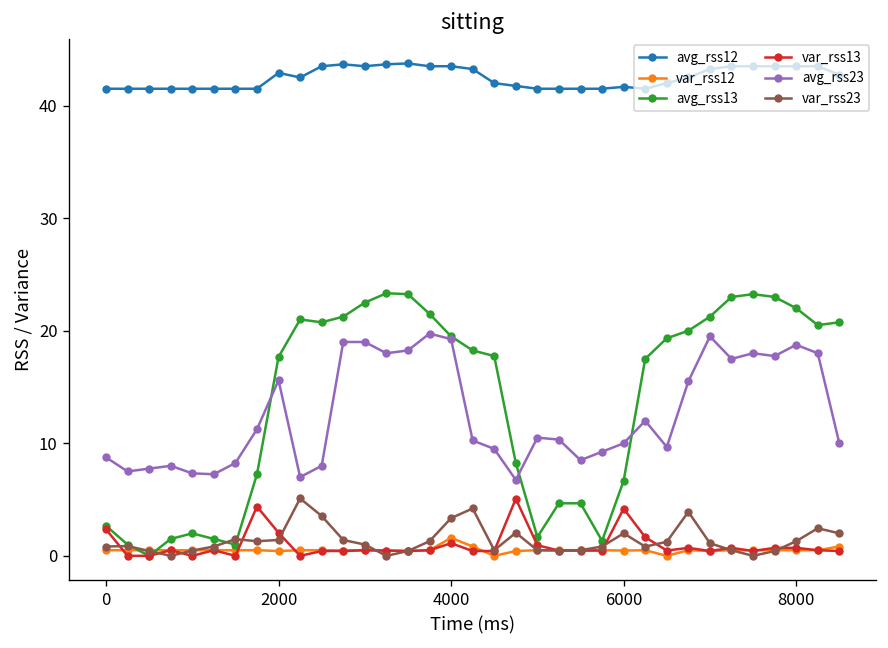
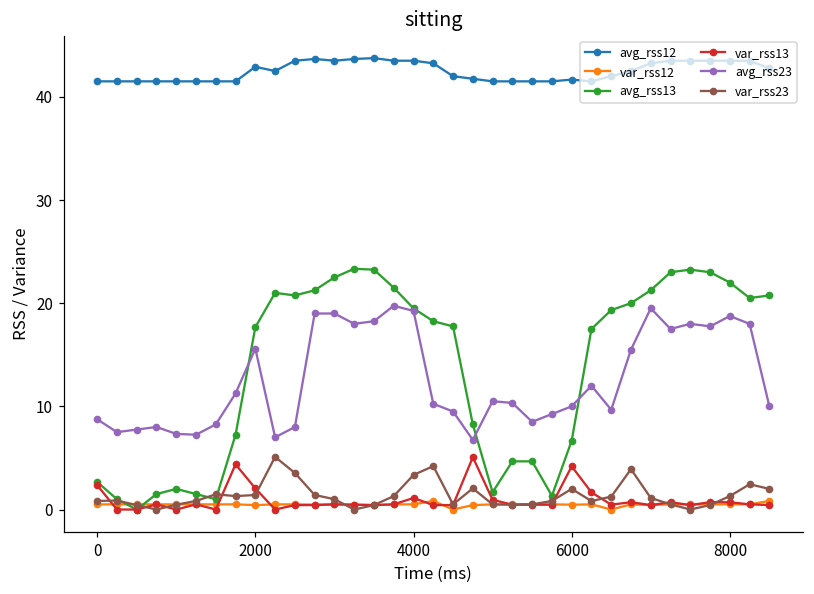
  {
    "avg_rss12": {
      "0": 42,
      "2000": 43,
      "4000": 44,
      "6000": 42
    },
    "var_rss12": {
      "0": 1,
      "2000": 0,
-     "4000": 2,
+     "4000": 1,
      "6000": 0
    },
    "avg_rss13": {
      "0": 3,
      "2000": 18,
      "6000": 7,
      "8000": 22
    },
    "var_rss13": {
      "0": 2,
      "2000": 2,
      "4000": 1,
      "6000": 4
    },
    "avg_rss23": {
      "0": 9,
      "2000": 16,
      "6000": 10,
      "8000": 19
    },
    "var_rss23": {
      "0": 1,
      "2000": 1,
      "4000": 3,
      "6000": 2,
      "8000": 1
    }
  }
